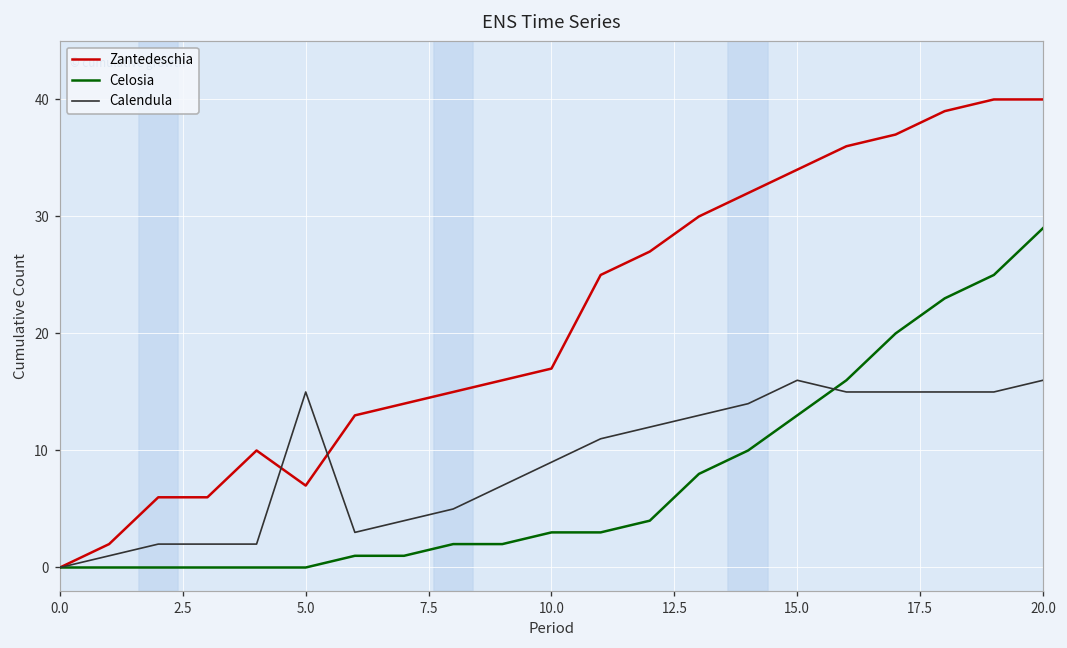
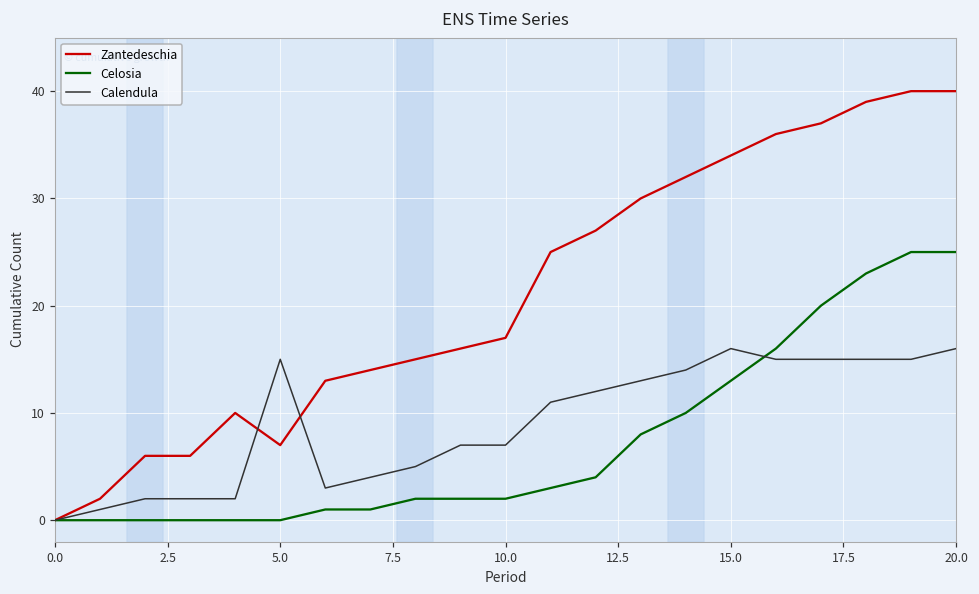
  {
    "Zantedeschia": {
      "5.0": 7,
      "10.0": 17,
      "15.0": 34,
      "20.0": 40
    },
    "Celosia": {
      "5.0": 0,
-     "10.0": 3,
+     "10.0": 2,
      "15.0": 13,
-     "20.0": 29
+     "20.0": 25
    },
    "Calendula": {
      "5.0": 15,
-     "10.0": 9,
+     "10.0": 7,
      "15.0": 16,
      "20.0": 16
    }
  }
